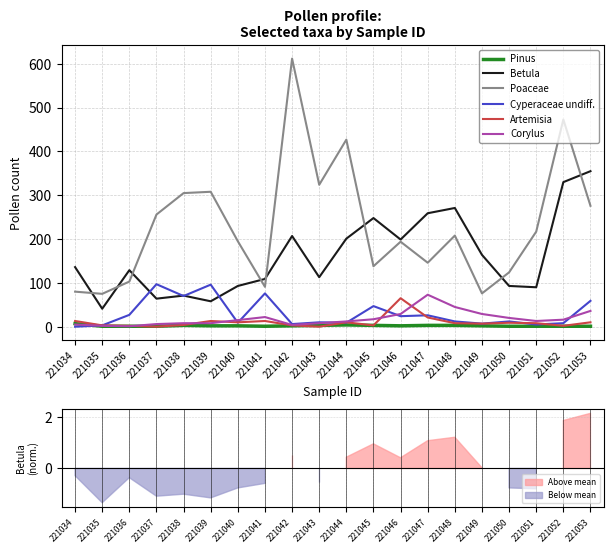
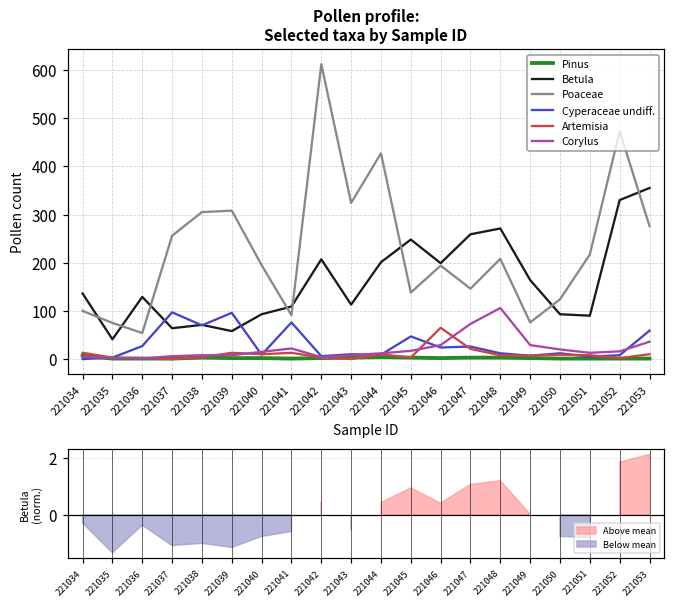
  {
    "Pinus": {
      "221039": 0,
      "221040": 0,
      "221041": 0,
      "221046": 0,
      "221047": 0,
      "221050": 0,
      "221053": 0
    },
    "Betula": {
      "221034": 140,
      "221035": 40,
      "221036": 130,
      "221037": 60,
      "221039": 60,
      "221040": 90,
      "221041": 110,
      "221042": 210,
      "221043": 110,
      "221044": 200,
      "221045": 250,
      "221047": 260,
      "221048": 270,
      "221049": 160,
      "221050": 90,
      "221051": 90,
      "221052": 330,
      "221053": 360
    },
    "Poaceae": {
-     "221034": 80,
+     "221034": 100,
      "221035": 80,
-     "221036": 100,
+     "221036": 50,
      "221037": 260,
      "221038": 310,
      "221039": 310,
      "221040": 200,
      "221041": 90,
      "221042": 610,
      "221043": 320,
      "221044": 430,
      "221045": 140,
      "221047": 150,
      "221048": 210,
      "221049": 80,
      "221050": 120,
      "221051": 220,
      "221053": 280
    },
    "Cyperaceae undiff.": {
      "221036": 30,
      "221037": 100,
      "221039": 100,
      "221041": 80,
      "221045": 50,
      "221052": 10,
      "221053": 60
    },
    "Artemisia": {
      "221034": 10,
      "221041": 10,
      "221046": 70,
      "221053": 10
    },
    "Corylus": {
      "221041": 20,
      "221045": 20,
      "221047": 70,
-     "221048": 50,
+     "221048": 110,
      "221049": 30,
      "221050": 20,
      "221052": 20,
      "221053": 40
    }
  }
